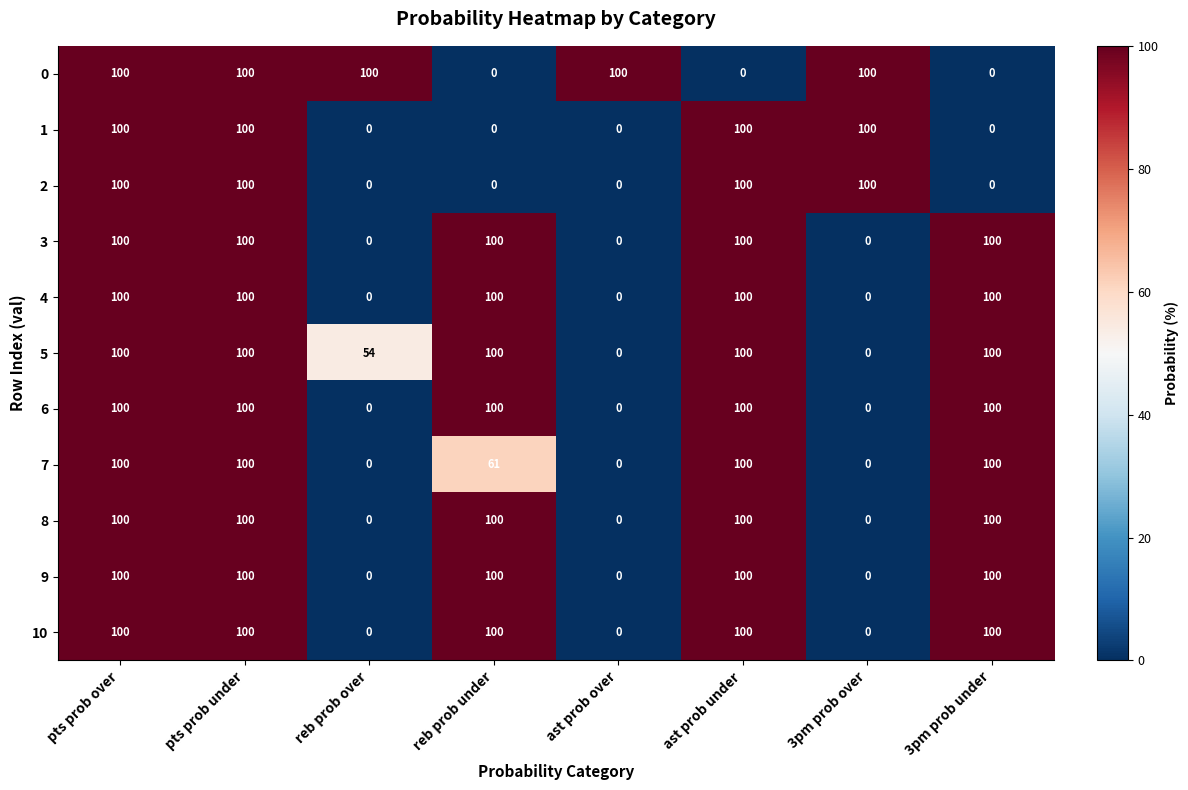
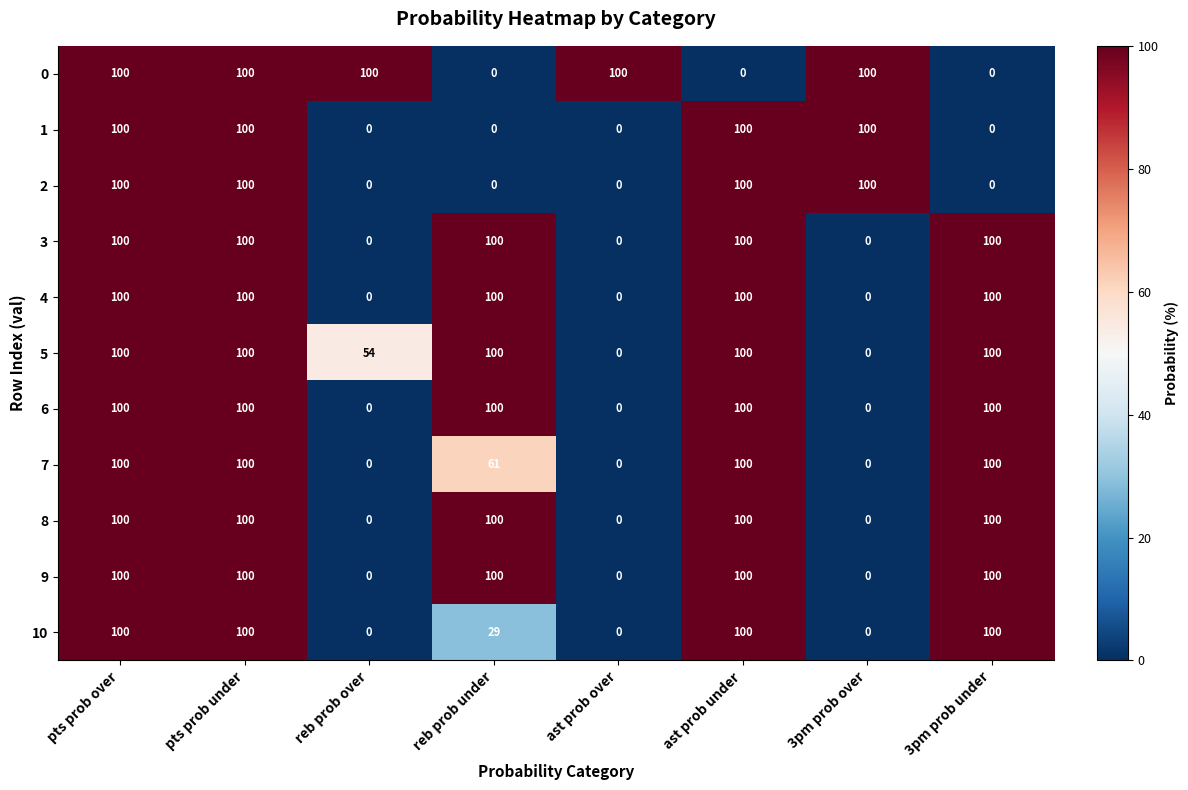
  {
    "0": {
      "pts prob over": 100,
      "pts prob under": 100,
      "reb prob over": 100,
      "reb prob under": 0,
      "ast prob over": 100,
      "ast prob under": 0,
      "3pm prob over": 100,
      "3pm prob under": 0
    },
    "1": {
      "pts prob over": 100,
      "pts prob under": 100,
      "reb prob over": 0,
      "reb prob under": 0,
      "ast prob over": 0,
      "ast prob under": 100,
      "3pm prob over": 100,
      "3pm prob under": 0
    },
    "2": {
      "pts prob over": 100,
      "pts prob under": 100,
      "reb prob over": 0,
      "reb prob under": 0,
      "ast prob over": 0,
      "ast prob under": 100,
      "3pm prob over": 100,
      "3pm prob under": 0
    },
    "3": {
      "pts prob over": 100,
      "pts prob under": 100,
      "reb prob over": 0,
      "reb prob under": 100,
      "ast prob over": 0,
      "ast prob under": 100,
      "3pm prob over": 0,
      "3pm prob under": 100
    },
    "4": {
      "pts prob over": 100,
      "pts prob under": 100,
      "reb prob over": 0,
      "reb prob under": 100,
      "ast prob over": 0,
      "ast prob under": 100,
      "3pm prob over": 0,
      "3pm prob under": 100
    },
    "5": {
      "pts prob over": 100,
      "pts prob under": 100,
      "reb prob over": 54,
      "reb prob under": 100,
      "ast prob over": 0,
      "ast prob under": 100,
      "3pm prob over": 0,
      "3pm prob under": 100
    },
    "6": {
      "pts prob over": 100,
      "pts prob under": 100,
      "reb prob over": 0,
      "reb prob under": 100,
      "ast prob over": 0,
      "ast prob under": 100,
      "3pm prob over": 0,
      "3pm prob under": 100
    },
    "7": {
      "pts prob over": 100,
      "pts prob under": 100,
      "reb prob over": 0,
      "reb prob under": 61,
      "ast prob over": 0,
      "ast prob under": 100,
      "3pm prob over": 0,
      "3pm prob under": 100
    },
    "8": {
      "pts prob over": 100,
      "pts prob under": 100,
      "reb prob over": 0,
      "reb prob under": 100,
      "ast prob over": 0,
      "ast prob under": 100,
      "3pm prob over": 0,
      "3pm prob under": 100
    },
    "9": {
      "pts prob over": 100,
      "pts prob under": 100,
      "reb prob over": 0,
      "reb prob under": 100,
      "ast prob over": 0,
      "ast prob under": 100,
      "3pm prob over": 0,
      "3pm prob under": 100
    },
    "10": {
      "pts prob over": 100,
      "pts prob under": 100,
      "reb prob over": 0,
-     "reb prob under": 100,
+     "reb prob under": 29,
      "ast prob over": 0,
      "ast prob under": 100,
      "3pm prob over": 0,
      "3pm prob under": 100
    }
  }
